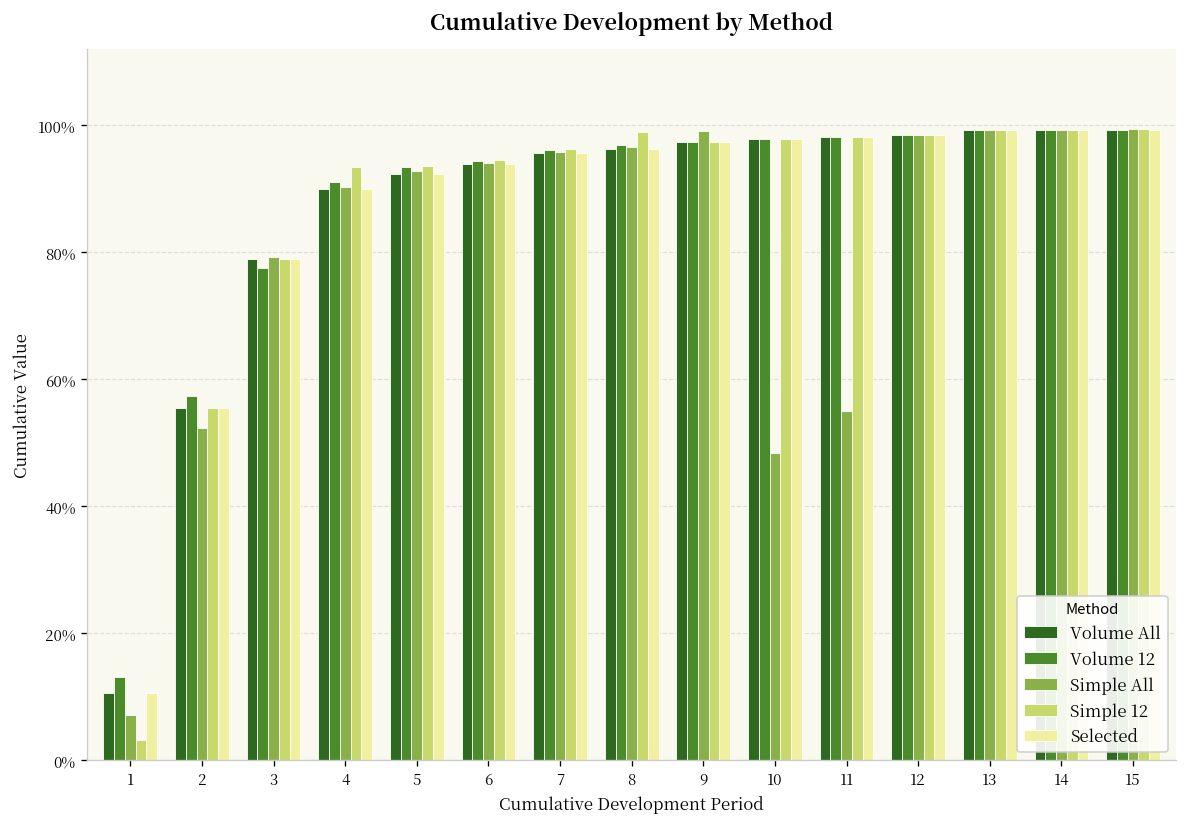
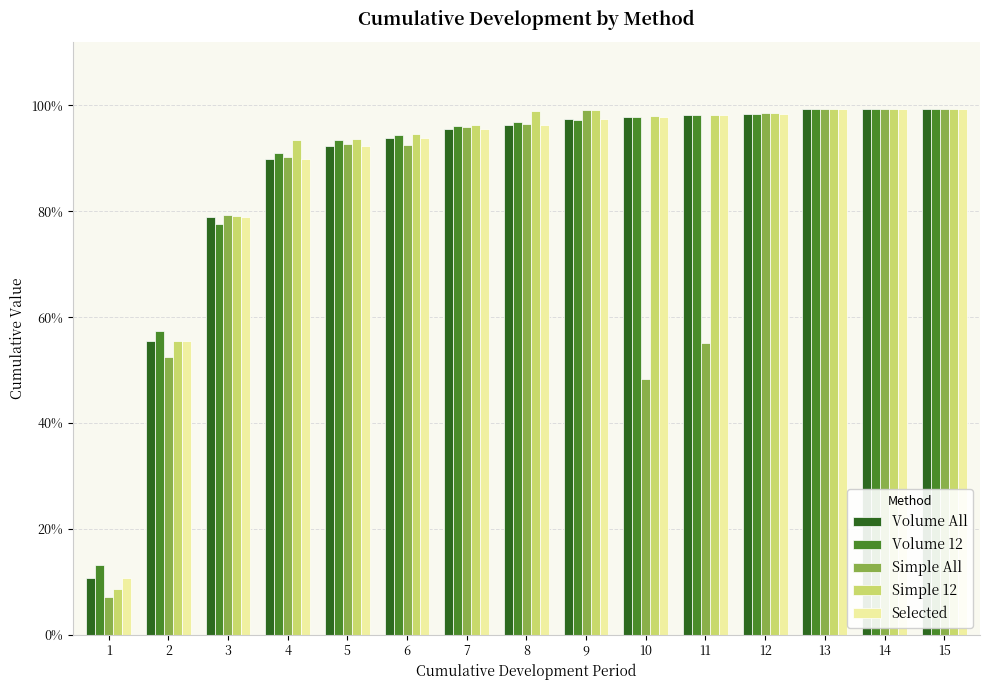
  {
    "Simple All": {
      "1": "7%",
      "2": "52%",
      "3": "79%",
      "4": "90%",
      "5": "93%",
-     "6": "94%",
+     "6": "93%",
      "7": "96%",
      "8": "97%",
      "9": "99%",
      "10": "48%",
      "11": "55%",
      "12": "99%",
      "13": "99%",
      "14": "99%",
      "15": "99%"
    },
    "Simple 12": {
-     "1": "3%",
+     "1": "9%",
      "2": "56%",
      "3": "79%",
      "4": "93%",
      "5": "94%",
      "6": "95%",
      "7": "96%",
      "8": "99%",
-     "9": "97%",
+     "9": "99%",
      "10": "98%",
      "11": "98%",
      "12": "99%",
      "13": "99%",
      "14": "99%",
      "15": "99%"
    },
    "Selected": {
      "1": "11%",
      "2": "55%",
      "3": "79%",
      "4": "90%",
      "5": "92%",
      "6": "94%",
      "7": "96%",
      "8": "96%",
      "9": "97%",
      "10": "98%",
      "11": "98%",
      "12": "98%",
      "13": "99%",
      "14": "99%",
      "15": "99%"
    }
  }
